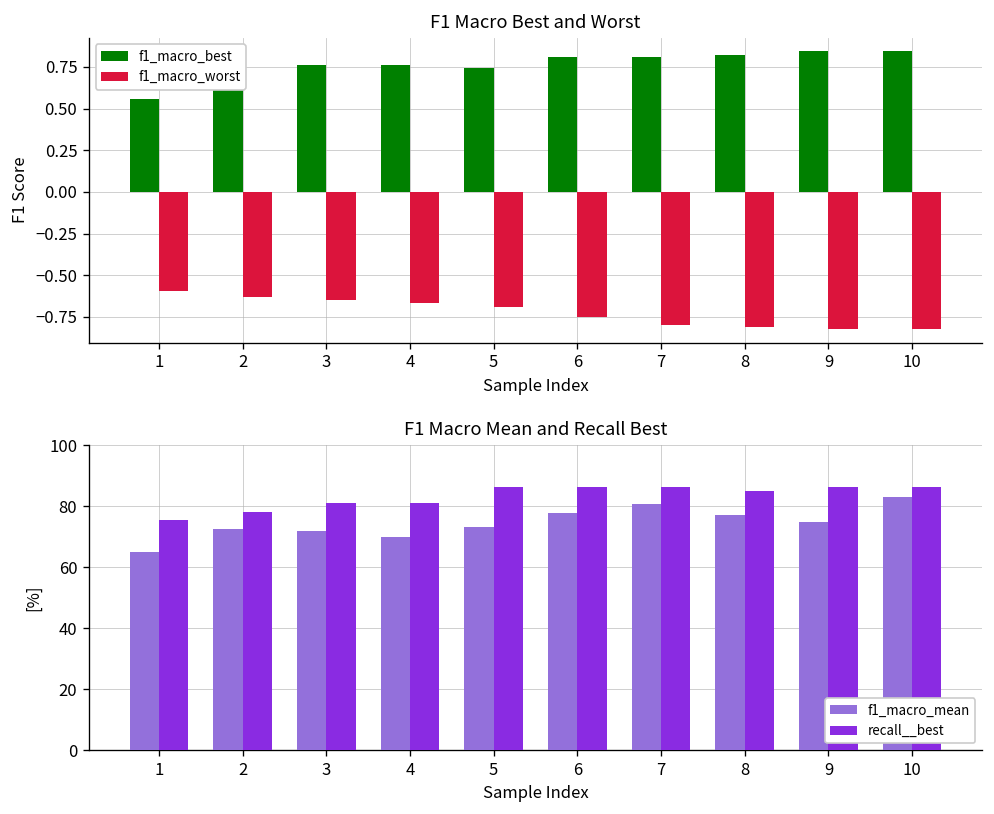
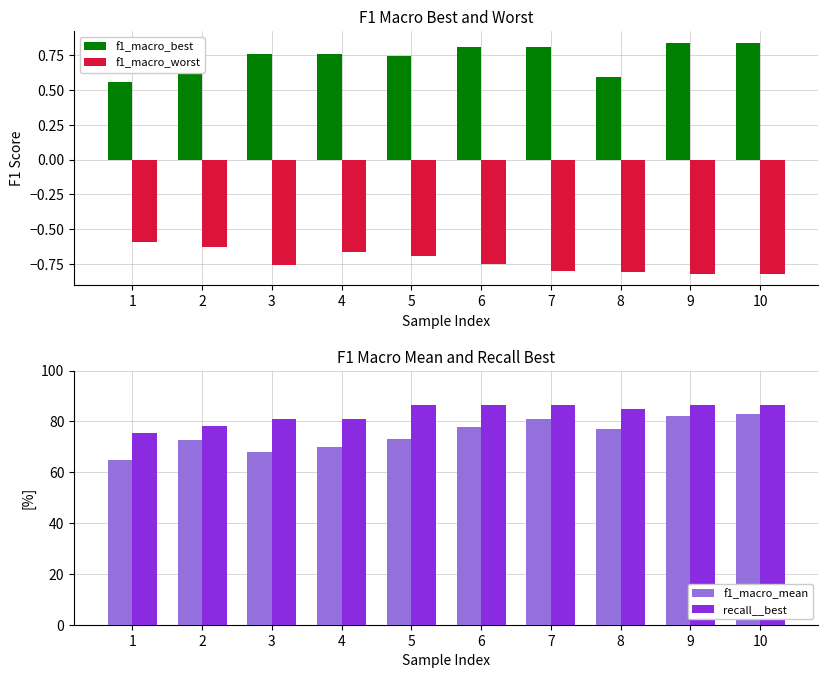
  {
    "F1 Macro Best and Worst": {
      "f1_macro_best": {
        "1": 0.56,
        "3": 0.76,
        "4": 0.76,
        "5": 0.75,
        "6": 0.81,
        "7": 0.81,
-       "8": 0.82,
+       "8": 0.59,
        "9": 0.84,
        "10": 0.84
      },
      "f1_macro_worst": {
        "1": -0.60,
        "2": -0.63,
-       "3": -0.65,
+       "3": -0.76,
        "4": -0.67,
        "5": -0.69,
        "6": -0.75,
        "7": -0.80,
        "8": -0.81,
        "9": -0.82,
        "10": -0.82
      }
    },
    "F1 Macro Mean and Recall Best": {
      "f1_macro_mean": {
        "1": 65,
        "2": 73,
-       "3": 72,
+       "3": 68,
        "4": 70,
        "5": 73,
        "6": 78,
        "7": 81,
        "8": 77,
-       "9": 75,
+       "9": 82,
        "10": 83
      },
      "recall__best": {
        "1": 75,
        "2": 78,
        "3": 81,
        "4": 81,
        "5": 86,
        "6": 86,
        "7": 86,
        "8": 85,
        "9": 86,
        "10": 86
      }
    }
  }
